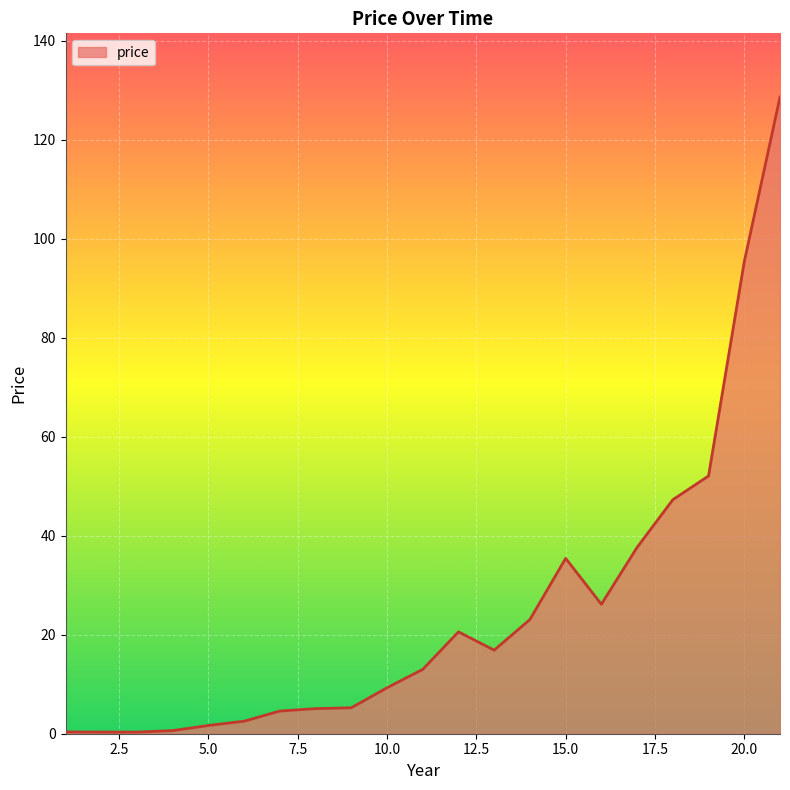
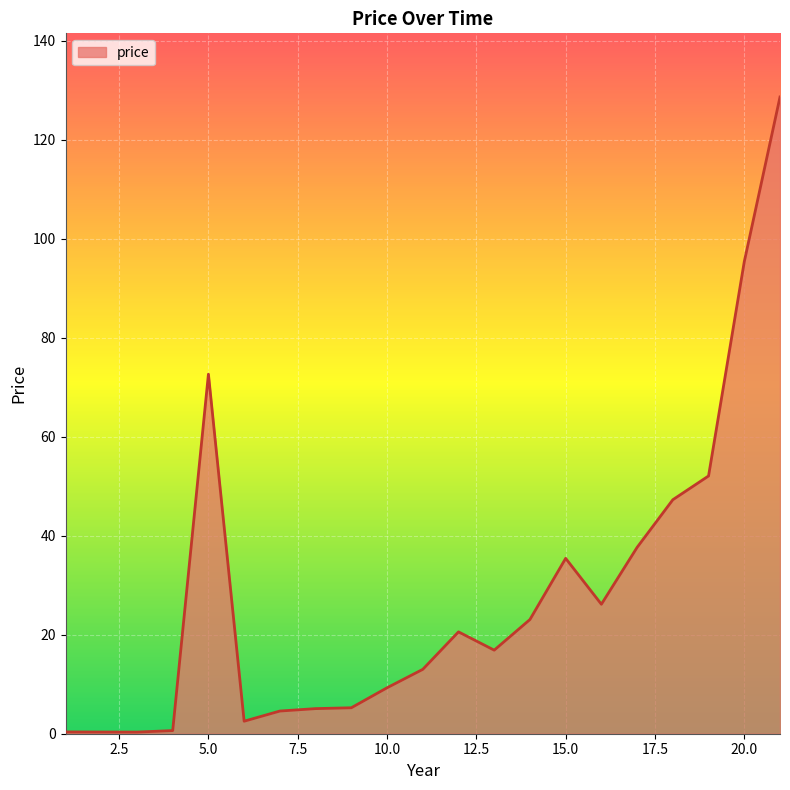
  {
-   "5.0": 2,
+   "5.0": 73,
    "10.0": 9,
    "15.0": 35,
    "20.0": 95
  }
